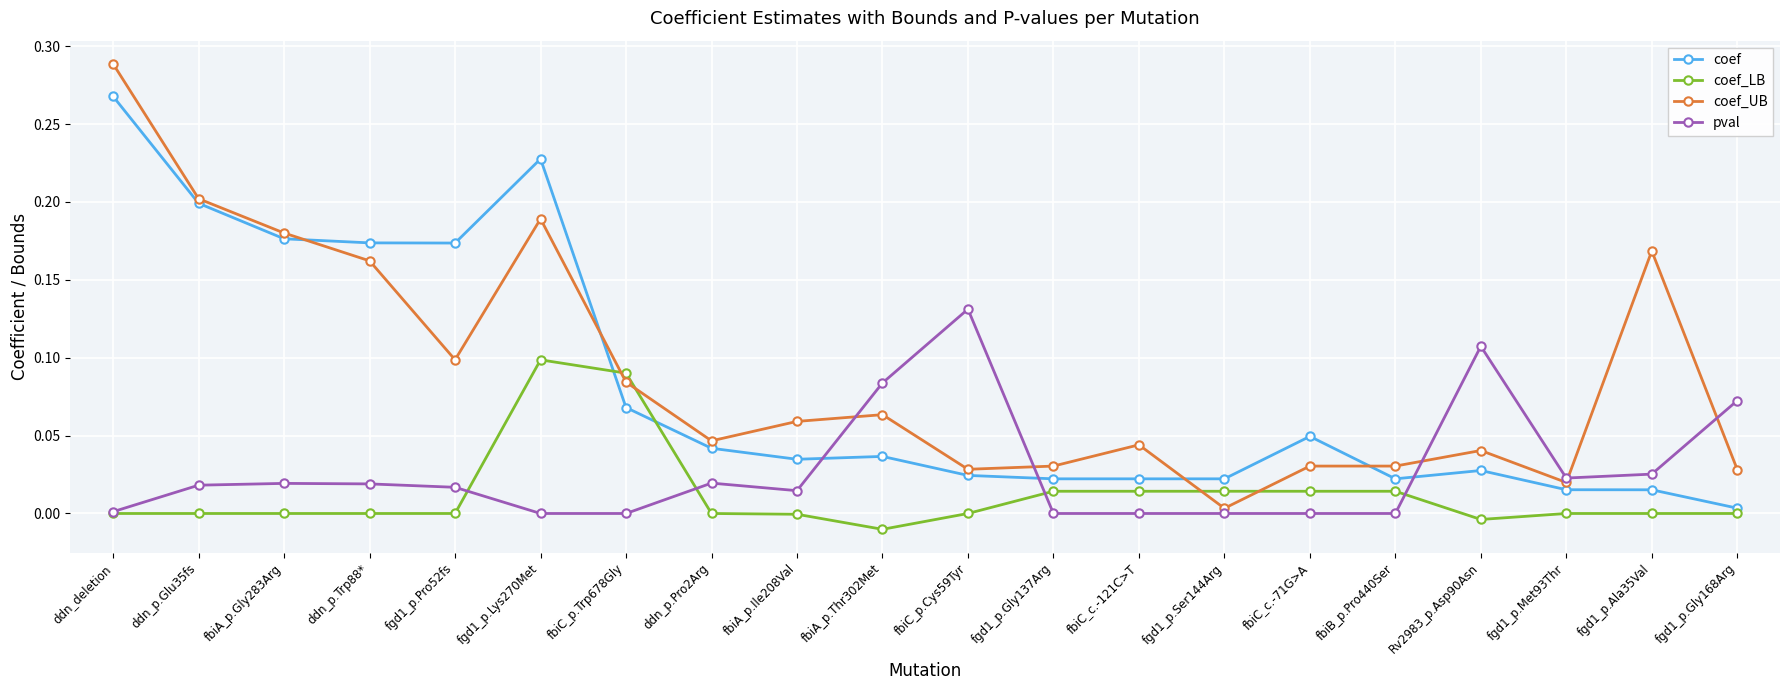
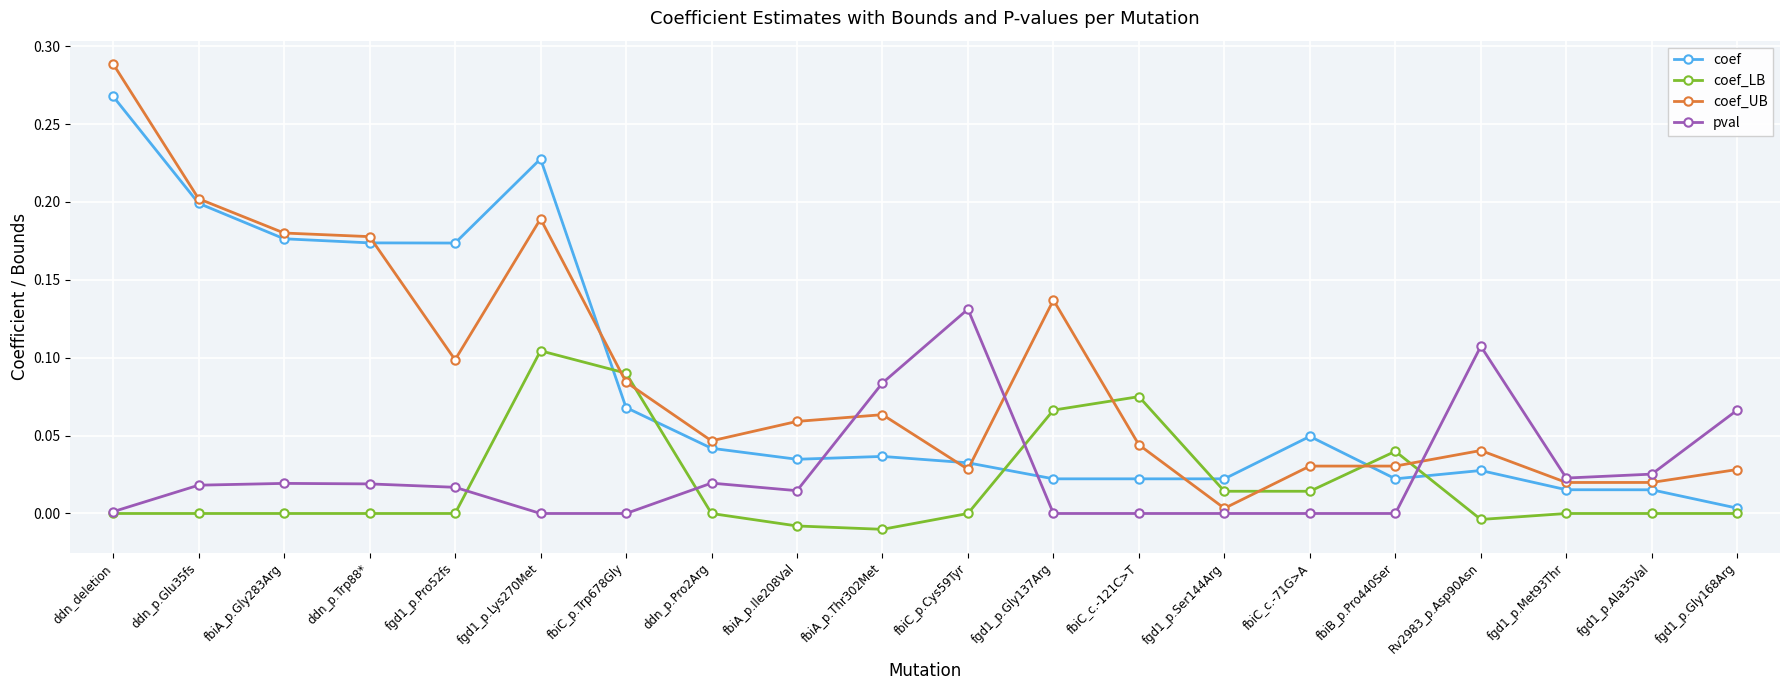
  {
    "coef": {
      "ddn_deletion": 0.268,
      "ddn_p.Glu35fs": 0.199,
      "fbiA_p.Gly283Arg": 0.176,
      "ddn_p.Trp88*": 0.174,
      "fgd1_p.Pro52fs": 0.174,
      "fgd1_p.Lys270Met": 0.228,
      "fbiC_p.Trp678Gly": 0.068,
      "ddn_p.Pro2Arg": 0.042,
      "fbiA_p.Ile208Val": 0.035,
      "fbiA_p.Thr302Met": 0.037,
-     "fbiC_p.Cys59Tyr": 0.024,
+     "fbiC_p.Cys59Tyr": 0.033,
      "fgd1_p.Gly137Arg": 0.022,
      "fbiC_c.-121C>T": 0.022,
      "fgd1_p.Ser144Arg": 0.022,
      "fbiC_c.-71G>A": 0.049,
      "fbiB_p.Pro440Ser": 0.022,
      "Rv2983_p.Asp90Asn": 0.028,
      "fgd1_p.Met93Thr": 0.015,
      "fgd1_p.Ala35Val": 0.015,
      "fgd1_p.Gly168Arg": 0.003
    },
    "coef_LB": {
      "ddn_p.Glu35fs": 0.000,
      "fbiA_p.Gly283Arg": 0.000,
      "ddn_p.Trp88*": 0.000,
      "fgd1_p.Pro52fs": 0.000,
-     "fgd1_p.Lys270Met": 0.099,
+     "fgd1_p.Lys270Met": 0.104,
      "fbiC_p.Trp678Gly": 0.090,
      "ddn_p.Pro2Arg": 0.000,
-     "fbiA_p.Ile208Val": 0.000,
+     "fbiA_p.Ile208Val": -0.008,
      "fbiA_p.Thr302Met": -0.010,
      "fbiC_p.Cys59Tyr": 0.000,
-     "fgd1_p.Gly137Arg": 0.014,
-     "fbiC_c.-121C>T": 0.014,
+     "fgd1_p.Gly137Arg": 0.066,
+     "fbiC_c.-121C>T": 0.075,
      "fgd1_p.Ser144Arg": 0.014,
      "fbiC_c.-71G>A": 0.014,
-     "fbiB_p.Pro440Ser": 0.014,
+     "fbiB_p.Pro440Ser": 0.040,
      "Rv2983_p.Asp90Asn": -0.004,
      "fgd1_p.Met93Thr": 0.000,
      "fgd1_p.Ala35Val": 0.000,
      "fgd1_p.Gly168Arg": 0.000
    },
    "coef_UB": {
      "ddn_deletion": 0.289,
      "ddn_p.Glu35fs": 0.202,
      "fbiA_p.Gly283Arg": 0.180,
-     "ddn_p.Trp88*": 0.162,
+     "ddn_p.Trp88*": 0.178,
      "fgd1_p.Pro52fs": 0.099,
      "fgd1_p.Lys270Met": 0.189,
      "fbiC_p.Trp678Gly": 0.084,
      "ddn_p.Pro2Arg": 0.047,
      "fbiA_p.Ile208Val": 0.059,
      "fbiA_p.Thr302Met": 0.063,
      "fbiC_p.Cys59Tyr": 0.028,
-     "fgd1_p.Gly137Arg": 0.030,
+     "fgd1_p.Gly137Arg": 0.137,
      "fbiC_c.-121C>T": 0.044,
      "fgd1_p.Ser144Arg": 0.003,
      "fbiC_c.-71G>A": 0.030,
      "fbiB_p.Pro440Ser": 0.030,
      "Rv2983_p.Asp90Asn": 0.040,
      "fgd1_p.Met93Thr": 0.020,
-     "fgd1_p.Ala35Val": 0.169,
+     "fgd1_p.Ala35Val": 0.020,
      "fgd1_p.Gly168Arg": 0.028
    },
    "pval": {
      "ddn_p.Glu35fs": 0.018,
      "fbiA_p.Gly283Arg": 0.019,
      "ddn_p.Trp88*": 0.019,
      "fgd1_p.Pro52fs": 0.017,
      "fgd1_p.Lys270Met": 0.000,
      "fbiC_p.Trp678Gly": 0.000,
      "ddn_p.Pro2Arg": 0.019,
      "fbiA_p.Ile208Val": 0.015,
      "fbiA_p.Thr302Met": 0.084,
      "fbiC_p.Cys59Tyr": 0.131,
      "fgd1_p.Gly137Arg": 0.000,
      "fbiC_c.-121C>T": 0.000,
      "fgd1_p.Ser144Arg": 0.000,
      "fbiC_c.-71G>A": 0.000,
      "fbiB_p.Pro440Ser": 0.000,
      "Rv2983_p.Asp90Asn": 0.107,
      "fgd1_p.Met93Thr": 0.023,
      "fgd1_p.Ala35Val": 0.025,
-     "fgd1_p.Gly168Arg": 0.072
+     "fgd1_p.Gly168Arg": 0.066
    }
  }
